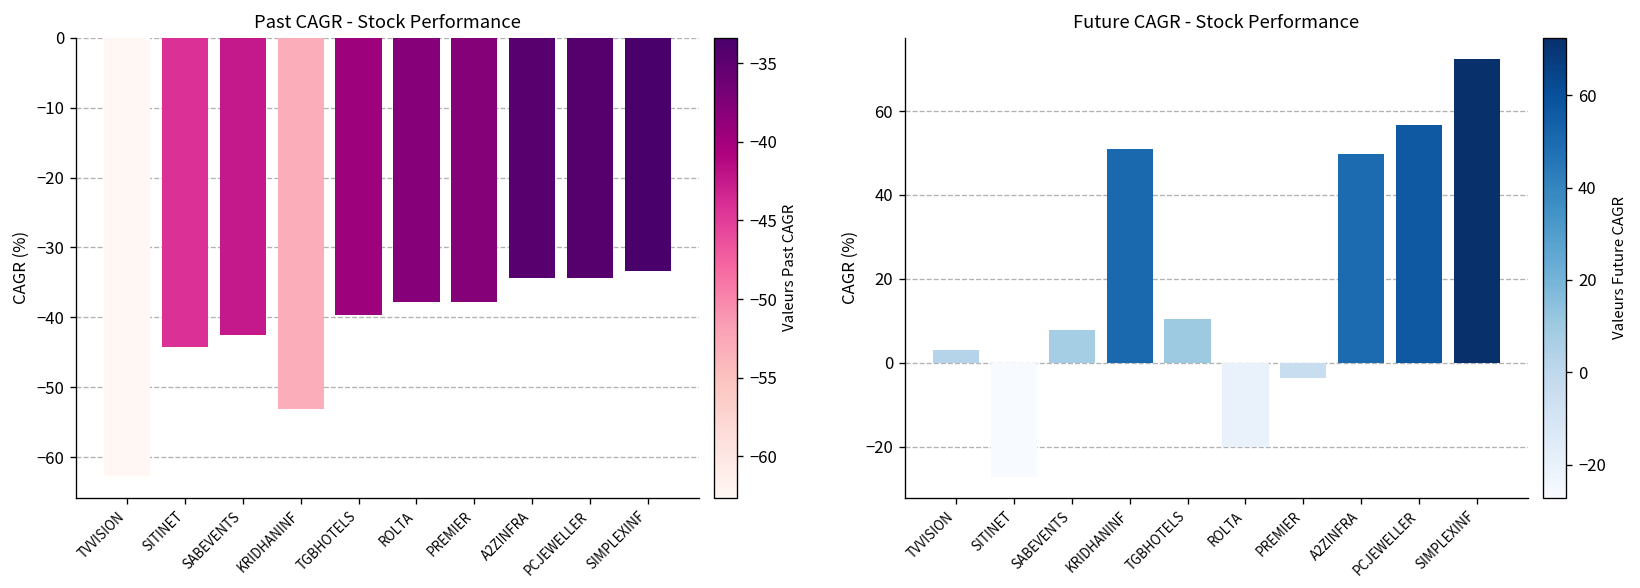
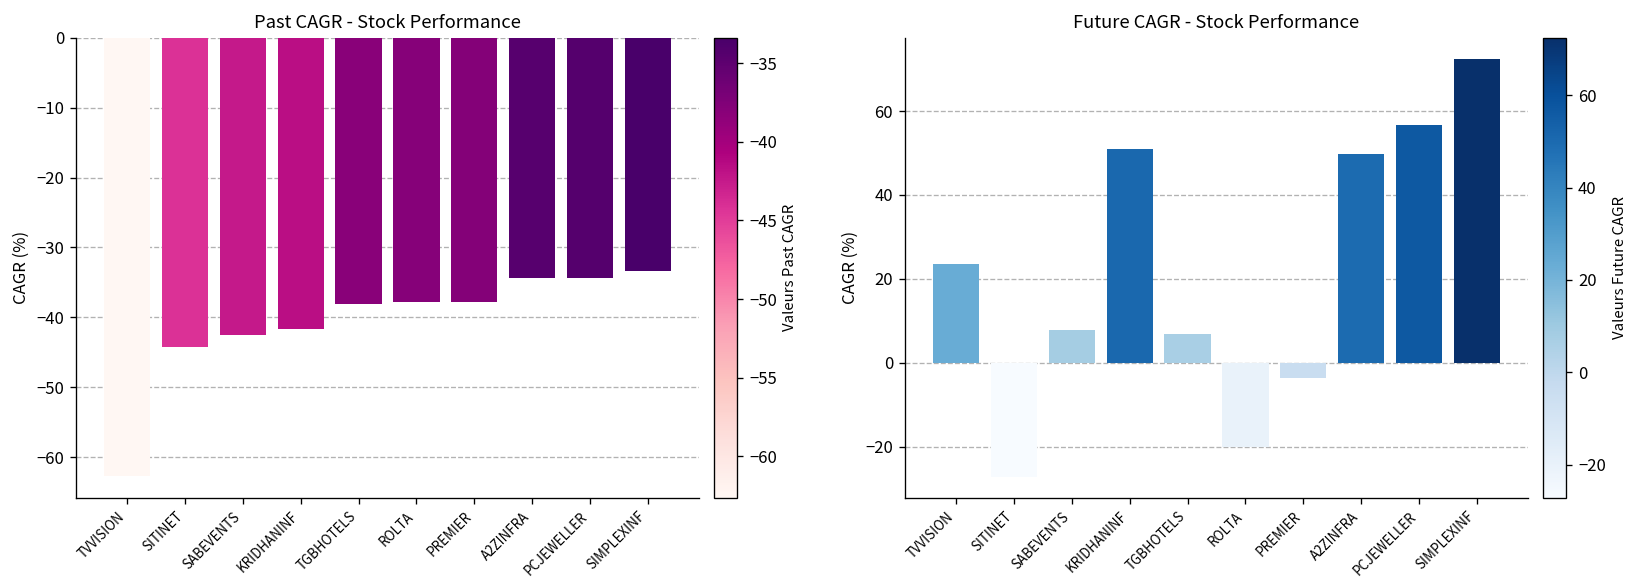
  {
    "Past CAGR - Stock Performance": {
      "TVVISION": -63,
      "SITINET": -44,
      "SABEVENTS": -42,
-     "KRIDHANINF": -53,
-     "TGBHOTELS": -40,
+     "KRIDHANINF": -42,
+     "TGBHOTELS": -38,
      "ROLTA": -38,
      "PREMIER": -38,
      "A2ZINFRA": -34,
      "PCJEWELLER": -34,
      "SIMPLEXINF": -33
    },
    "Future CAGR - Stock Performance": {
-     "TVVISION": 3,
+     "TVVISION": 24,
      "SITINET": -27,
      "SABEVENTS": 8,
      "KRIDHANINF": 51,
-     "TGBHOTELS": 10,
+     "TGBHOTELS": 7,
      "ROLTA": -20,
      "PREMIER": -4,
      "A2ZINFRA": 50,
      "PCJEWELLER": 57,
      "SIMPLEXINF": 73
    }
  }
